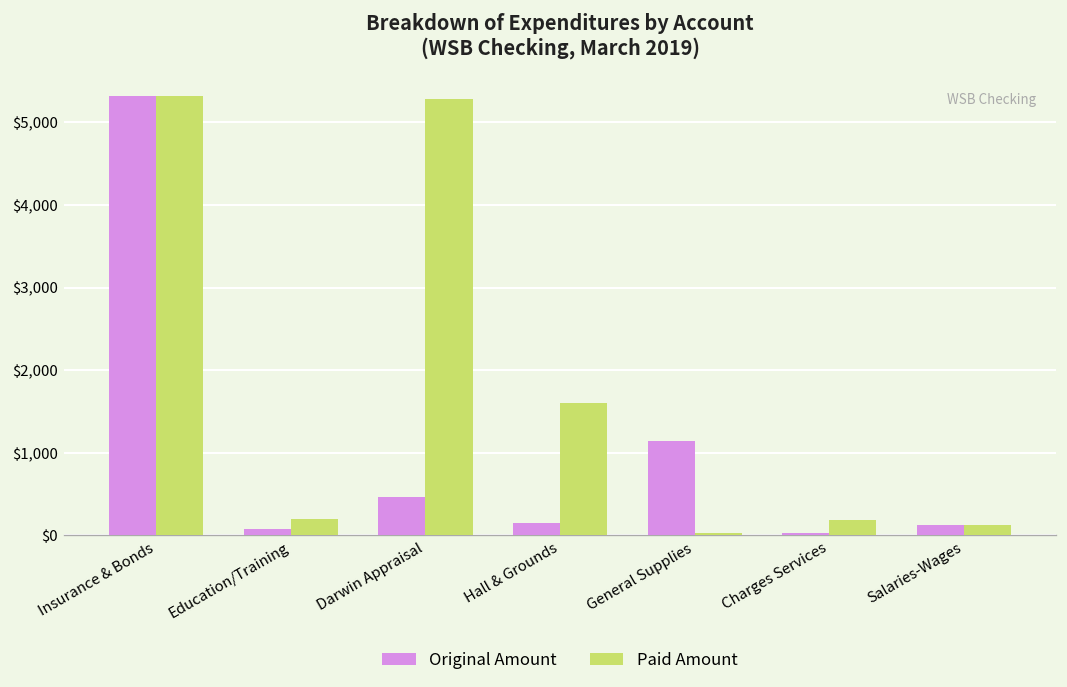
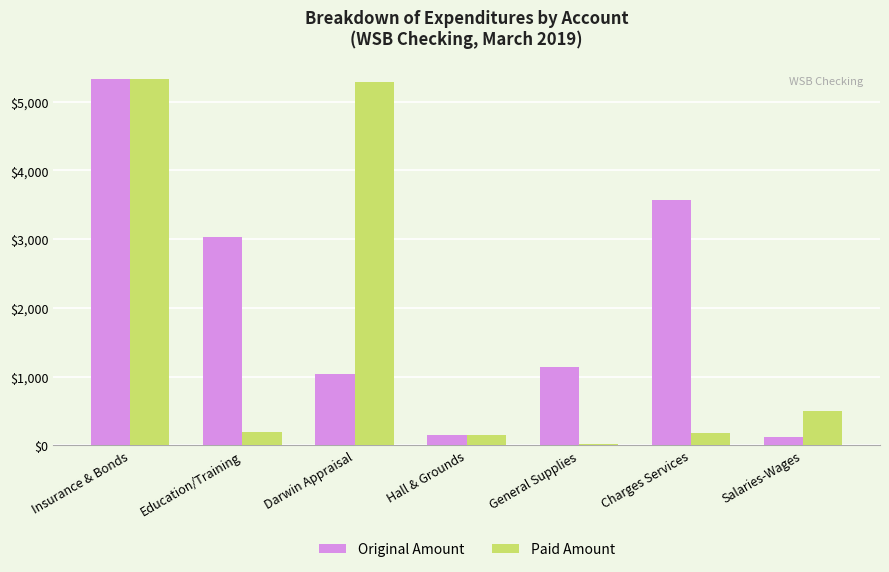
  {
    "Original Amount": {
      "Insurance & Bonds": "$5,300",
-     "Education/Training": "$100",
-     "Darwin Appraisal": "$500",
+     "Education/Training": "$3,000",
+     "Darwin Appraisal": "$1,000",
      "Hall & Grounds": "$100",
      "General Supplies": "$1,100",
-     "Charges Services": "$0",
+     "Charges Services": "$3,600",
      "Salaries-Wages": "$100"
    },
    "Paid Amount": {
      "Insurance & Bonds": "$5,300",
      "Education/Training": "$200",
      "Darwin Appraisal": "$5,300",
-     "Hall & Grounds": "$1,600",
+     "Hall & Grounds": "$100",
      "Charges Services": "$200",
-     "Salaries-Wages": "$100"
+     "Salaries-Wages": "$500"
    }
  }
